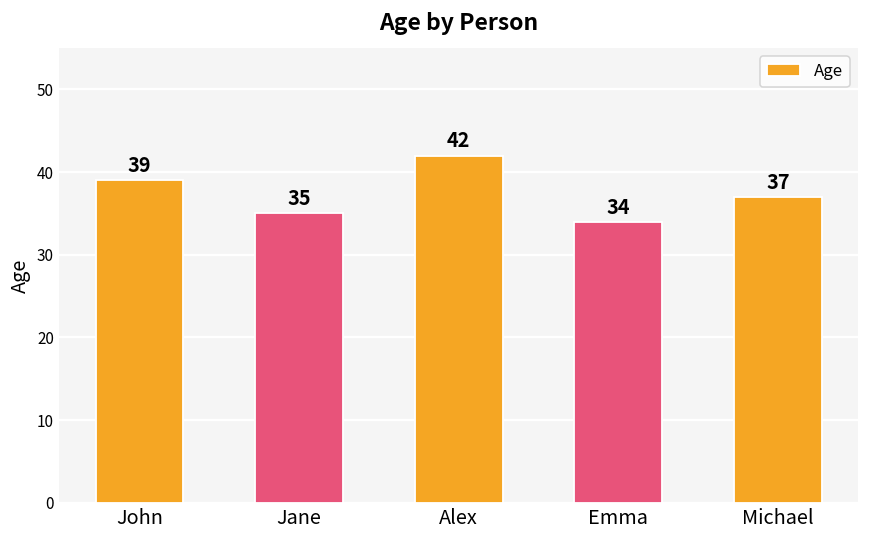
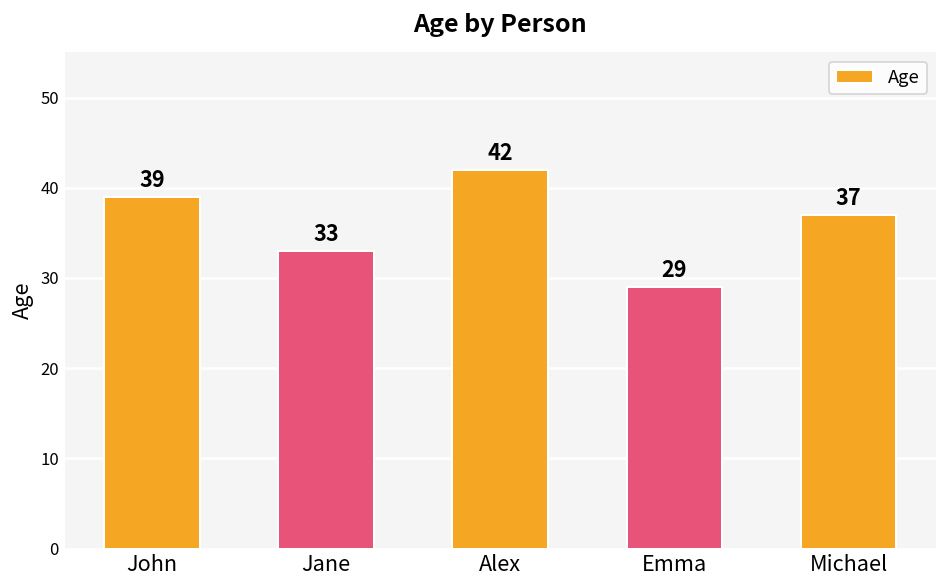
  {
    "John": 39,
-   "Jane": 35,
+   "Jane": 33,
    "Alex": 42,
-   "Emma": 34,
+   "Emma": 29,
    "Michael": 37
  }
